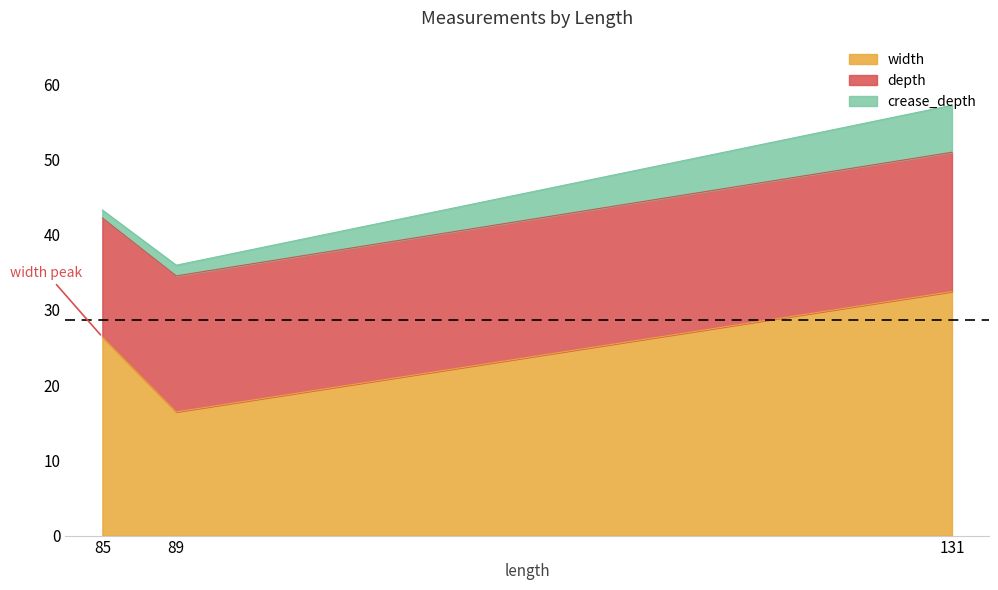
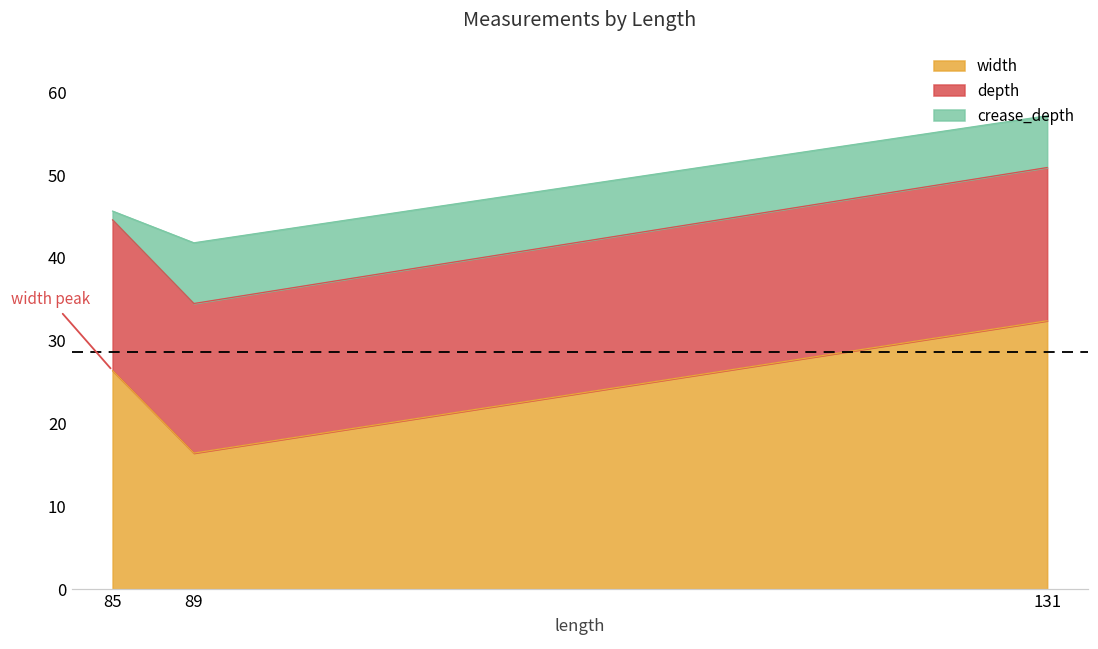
  {
    "width": {
      "85": 26,
      "89": 16,
      "131": 32
    },
    "depth": {
-     "85": 16,
+     "85": 18,
      "89": 18,
      "131": 19
    },
    "crease_depth": {
      "85": 1,
-     "89": 1,
+     "89": 7,
      "131": 6
    }
  }
